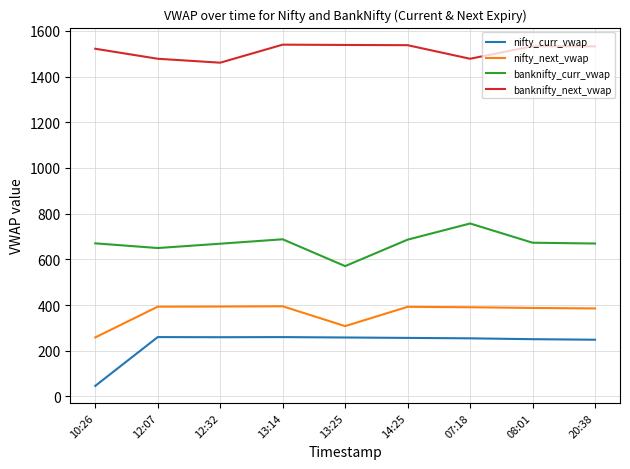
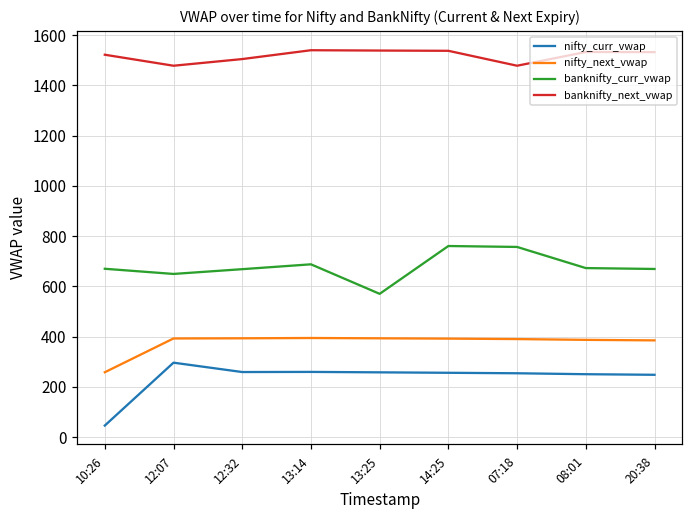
  {
    "nifty_curr_vwap": {
      "10:26": 50,
-     "12:07": 260,
+     "12:07": 300,
      "12:32": 260,
      "13:14": 260,
      "13:25": 260,
      "14:25": 260,
      "07:18": 250,
      "08:01": 250,
      "20:38": 250
    },
    "nifty_next_vwap": {
      "10:26": 260,
      "12:07": 390,
      "12:32": 390,
      "13:14": 390,
-     "13:25": 310,
+     "13:25": 390,
      "14:25": 390,
      "07:18": 390,
      "08:01": 390,
      "20:38": 390
    },
    "banknifty_curr_vwap": {
      "10:26": 670,
      "12:07": 650,
      "12:32": 670,
      "13:14": 690,
      "13:25": 570,
-     "14:25": 690,
+     "14:25": 760,
      "07:18": 760,
      "08:01": 670,
      "20:38": 670
    },
    "banknifty_next_vwap": {
      "10:26": 1520,
      "12:07": 1480,
-     "12:32": 1460,
+     "12:32": 1500,
      "13:14": 1540,
      "13:25": 1540,
      "14:25": 1540,
      "07:18": 1480
    }
  }
